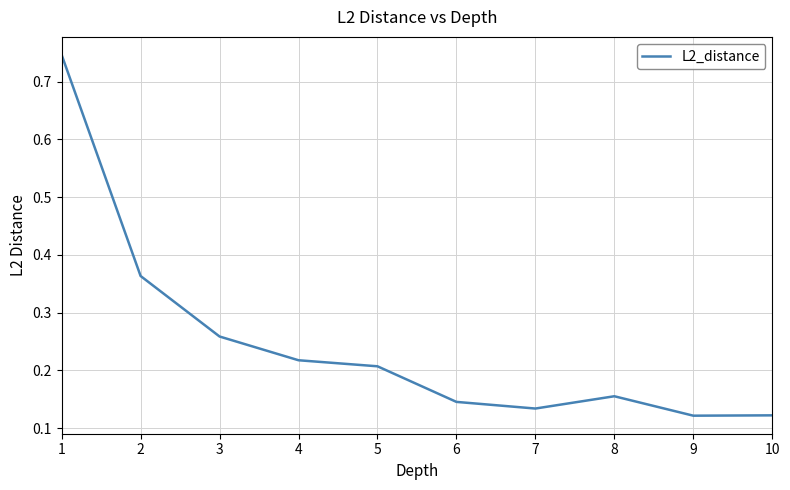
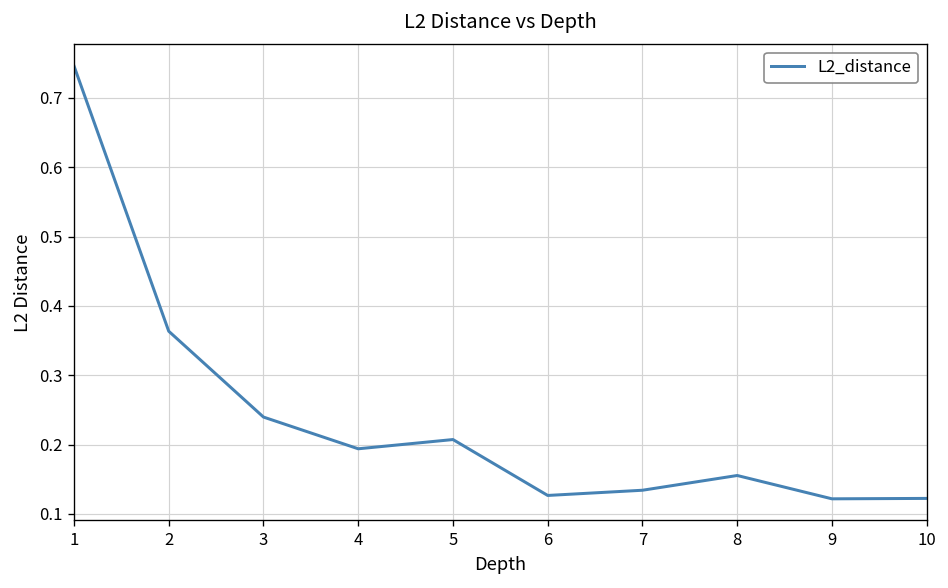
  {
    "1": 0.75,
    "2": 0.36,
-   "3": 0.26,
-   "4": 0.22,
+   "3": 0.24,
+   "4": 0.19,
    "5": 0.21,
-   "6": 0.15,
+   "6": 0.13,
    "7": 0.13,
    "8": 0.16,
    "9": 0.12,
    "10": 0.12
  }
